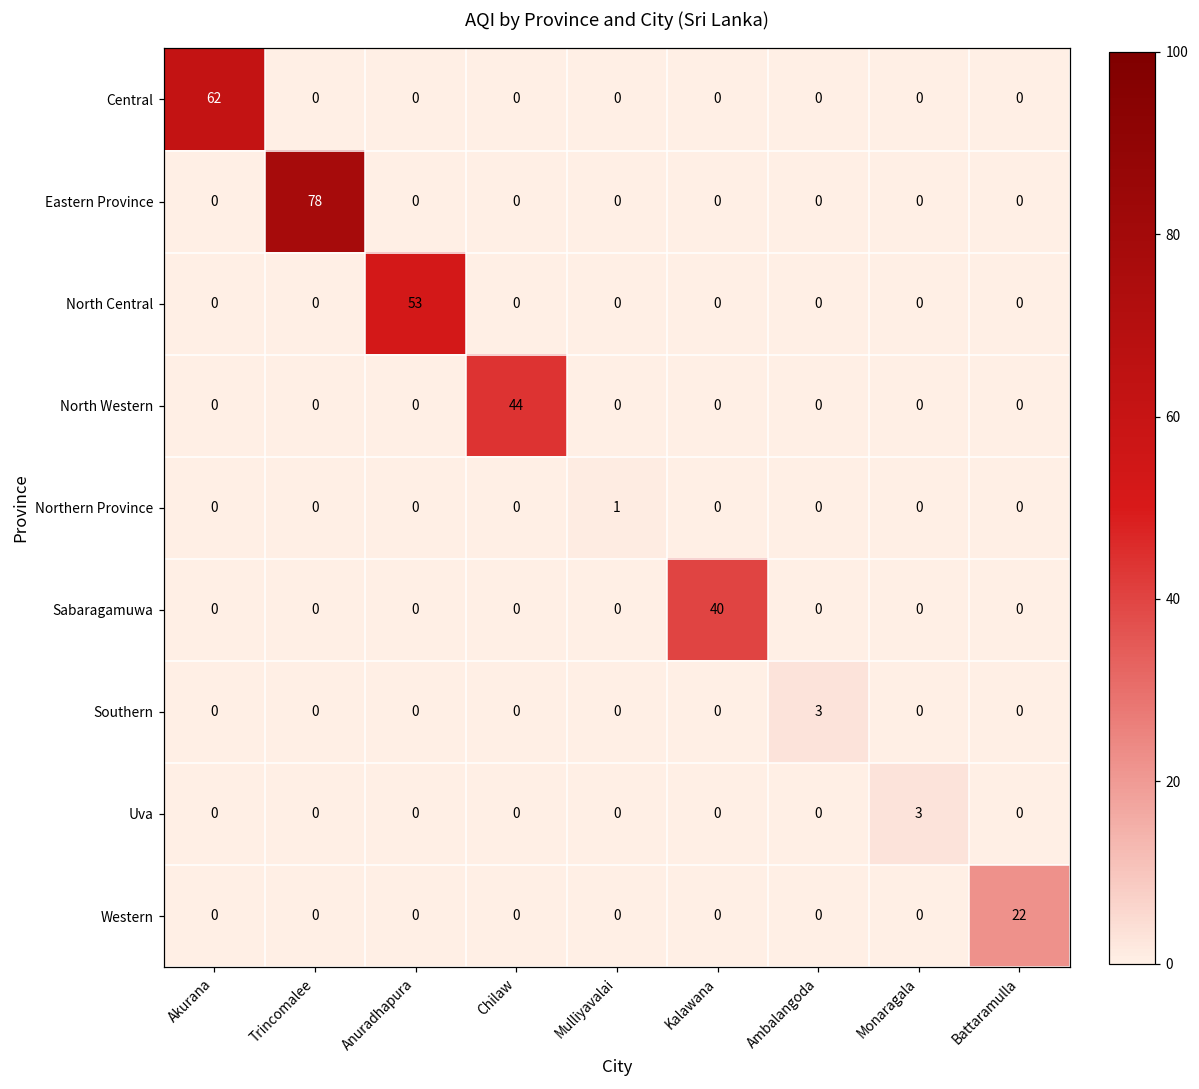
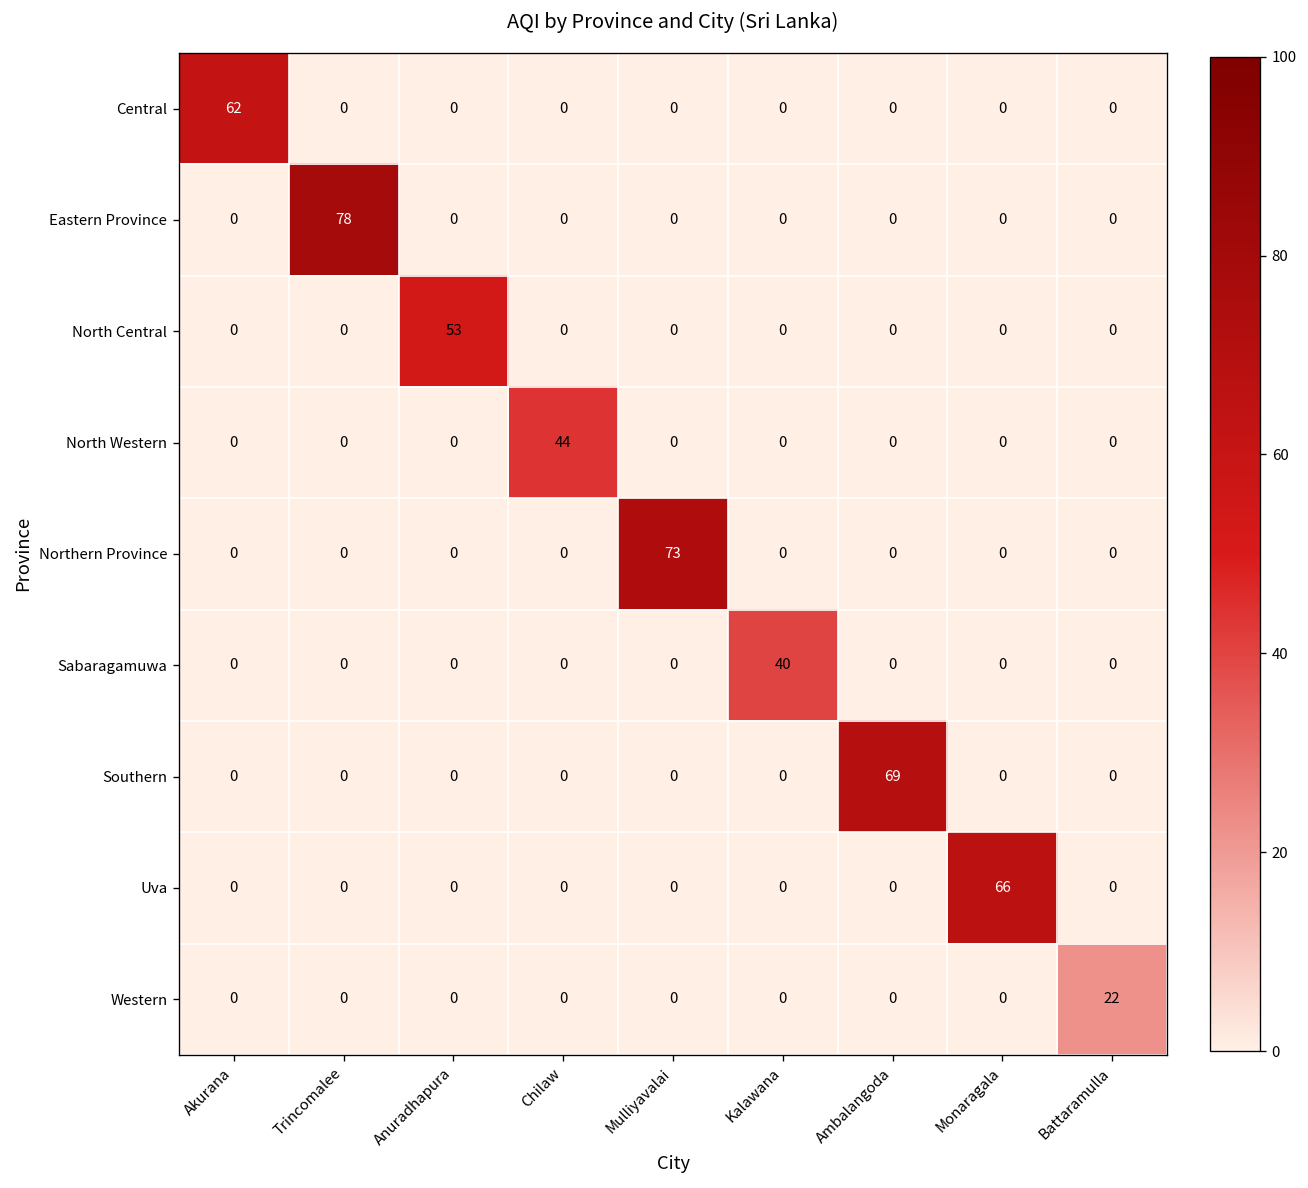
  {
    "Central": {
      "Akurana": 62,
      "Trincomalee": 0,
      "Anuradhapura": 0,
      "Chilaw": 0,
      "Mulliyavalai": 0,
      "Kalawana": 0,
      "Ambalangoda": 0,
      "Monaragala": 0,
      "Battaramulla": 0
    },
    "Eastern Province": {
      "Akurana": 0,
      "Trincomalee": 78,
      "Anuradhapura": 0,
      "Chilaw": 0,
      "Mulliyavalai": 0,
      "Kalawana": 0,
      "Ambalangoda": 0,
      "Monaragala": 0,
      "Battaramulla": 0
    },
    "North Central": {
      "Akurana": 0,
      "Trincomalee": 0,
      "Anuradhapura": 53,
      "Chilaw": 0,
      "Mulliyavalai": 0,
      "Kalawana": 0,
      "Ambalangoda": 0,
      "Monaragala": 0,
      "Battaramulla": 0
    },
    "North Western": {
      "Akurana": 0,
      "Trincomalee": 0,
      "Anuradhapura": 0,
      "Chilaw": 44,
      "Mulliyavalai": 0,
      "Kalawana": 0,
      "Ambalangoda": 0,
      "Monaragala": 0,
      "Battaramulla": 0
    },
    "Northern Province": {
      "Akurana": 0,
      "Trincomalee": 0,
      "Anuradhapura": 0,
      "Chilaw": 0,
-     "Mulliyavalai": 1,
+     "Mulliyavalai": 73,
      "Kalawana": 0,
      "Ambalangoda": 0,
      "Monaragala": 0,
      "Battaramulla": 0
    },
    "Sabaragamuwa": {
      "Akurana": 0,
      "Trincomalee": 0,
      "Anuradhapura": 0,
      "Chilaw": 0,
      "Mulliyavalai": 0,
      "Kalawana": 40,
      "Ambalangoda": 0,
      "Monaragala": 0,
      "Battaramulla": 0
    },
    "Southern": {
      "Akurana": 0,
      "Trincomalee": 0,
      "Anuradhapura": 0,
      "Chilaw": 0,
      "Mulliyavalai": 0,
      "Kalawana": 0,
-     "Ambalangoda": 3,
+     "Ambalangoda": 69,
      "Monaragala": 0,
      "Battaramulla": 0
    },
    "Uva": {
      "Akurana": 0,
      "Trincomalee": 0,
      "Anuradhapura": 0,
      "Chilaw": 0,
      "Mulliyavalai": 0,
      "Kalawana": 0,
      "Ambalangoda": 0,
-     "Monaragala": 3,
+     "Monaragala": 66,
      "Battaramulla": 0
    },
    "Western": {
      "Akurana": 0,
      "Trincomalee": 0,
      "Anuradhapura": 0,
      "Chilaw": 0,
      "Mulliyavalai": 0,
      "Kalawana": 0,
      "Ambalangoda": 0,
      "Monaragala": 0,
      "Battaramulla": 22
    }
  }
